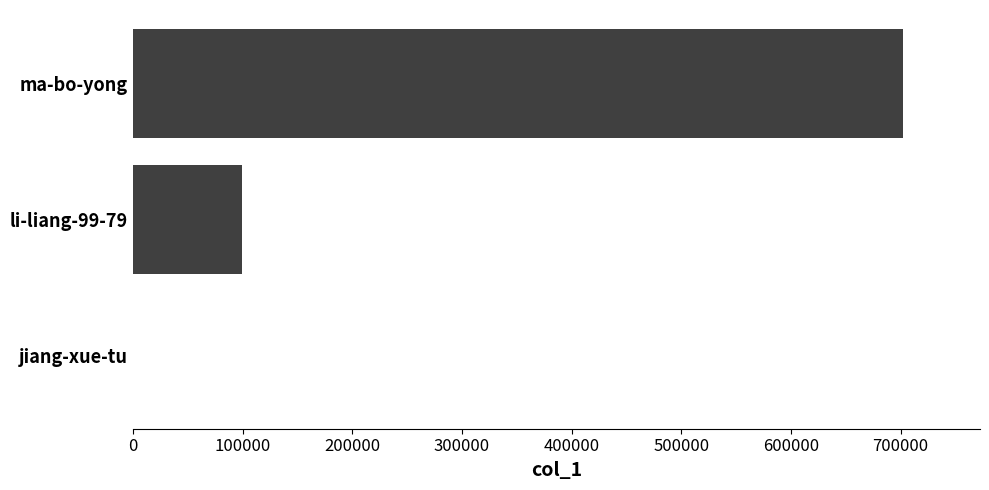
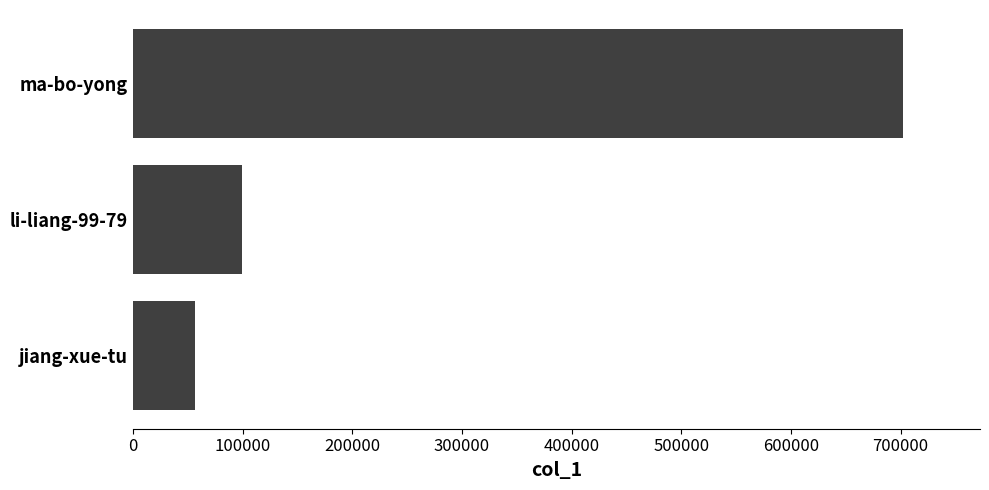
  {
    "ma-bo-yong": 702000,
    "li-liang-99-79": 99000,
-   "jiang-xue-tu": 0
+   "jiang-xue-tu": 56000
  }
